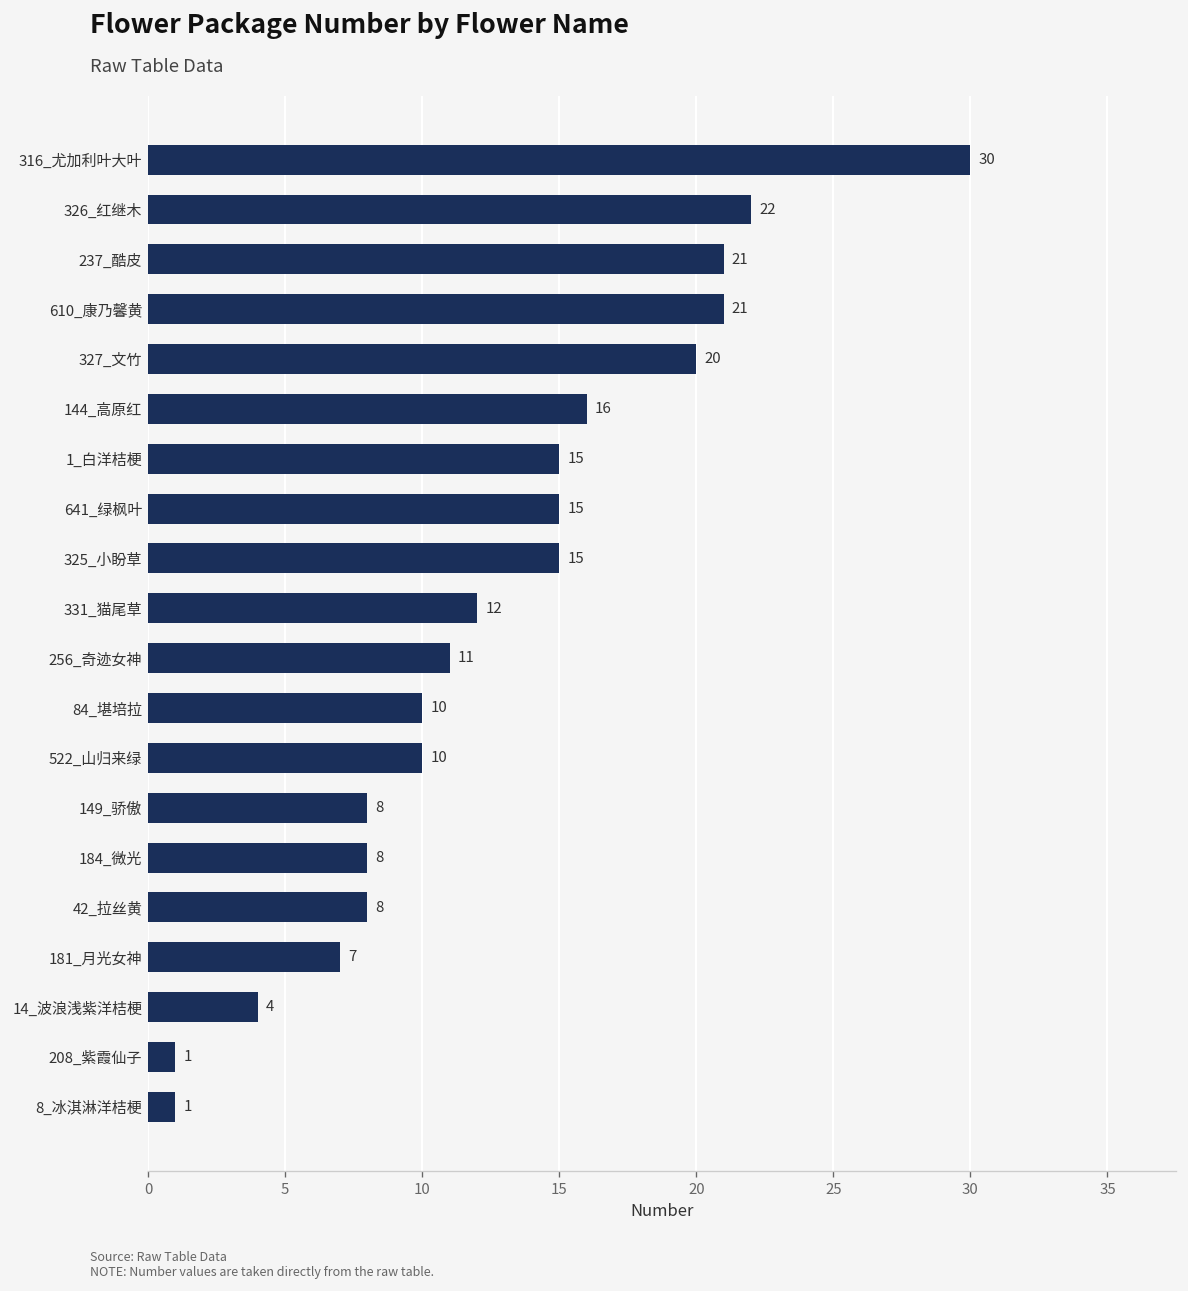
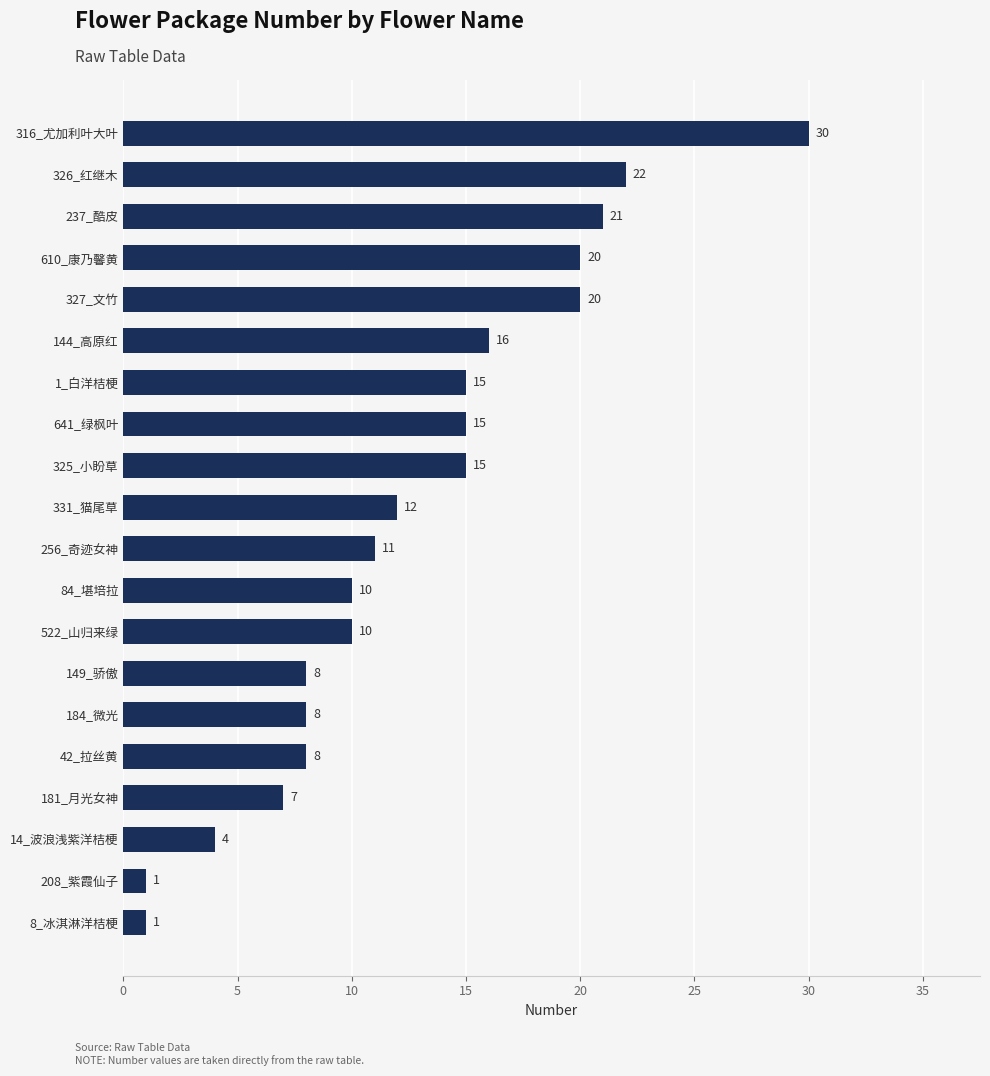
  {
    "316_尤加利叶大叶": 30,
    "326_红继木": 22,
    "237_酷皮": 21,
-   "610_康乃馨黄": 21,
+   "610_康乃馨黄": 20,
    "327_文竹": 20,
    "144_高原红": 16,
    "1_白洋桔梗": 15,
    "641_绿枫叶": 15,
    "325_小盼草": 15,
    "331_猫尾草": 12,
    "256_奇迹女神": 11,
    "84_堪培拉": 10,
    "522_山归来绿": 10,
    "149_骄傲": 8,
    "184_微光": 8,
    "42_拉丝黄": 8,
    "181_月光女神": 7,
    "14_波浪浅紫洋桔梗": 4,
    "208_紫霞仙子": 1,
    "8_冰淇淋洋桔梗": 1
  }
